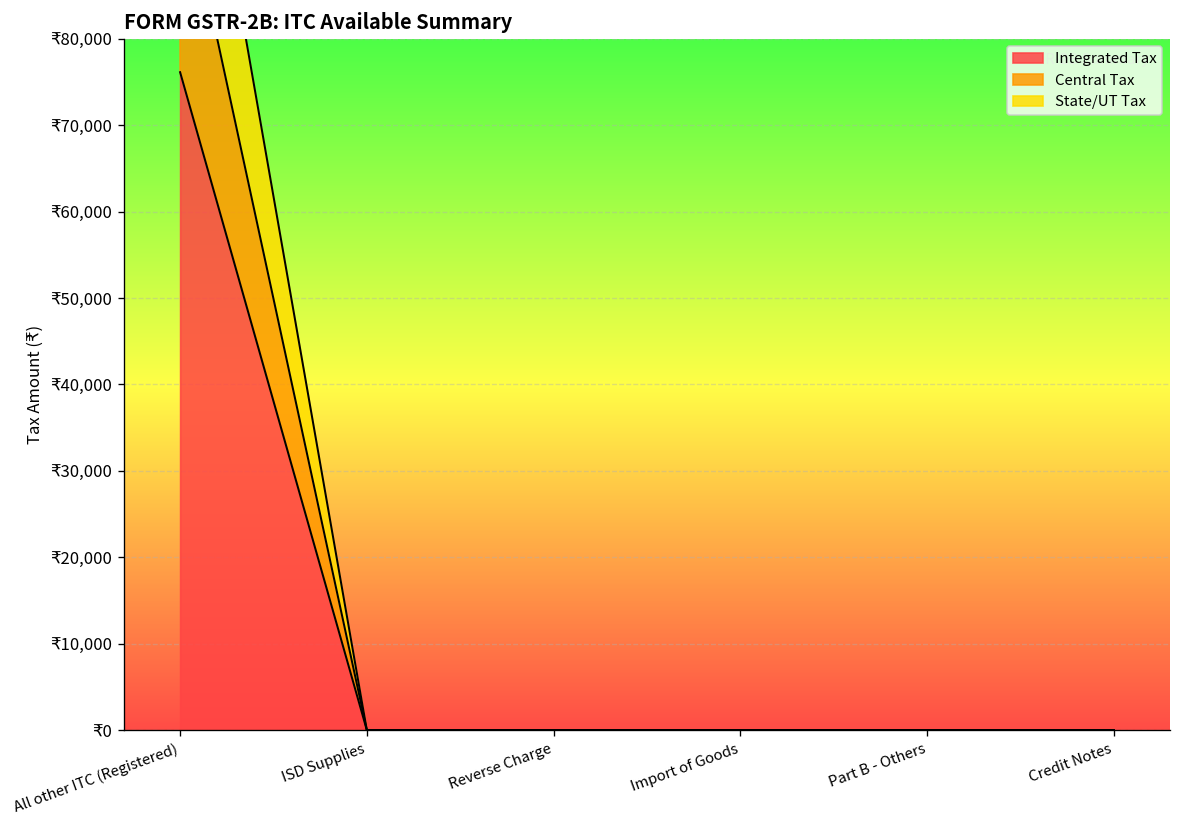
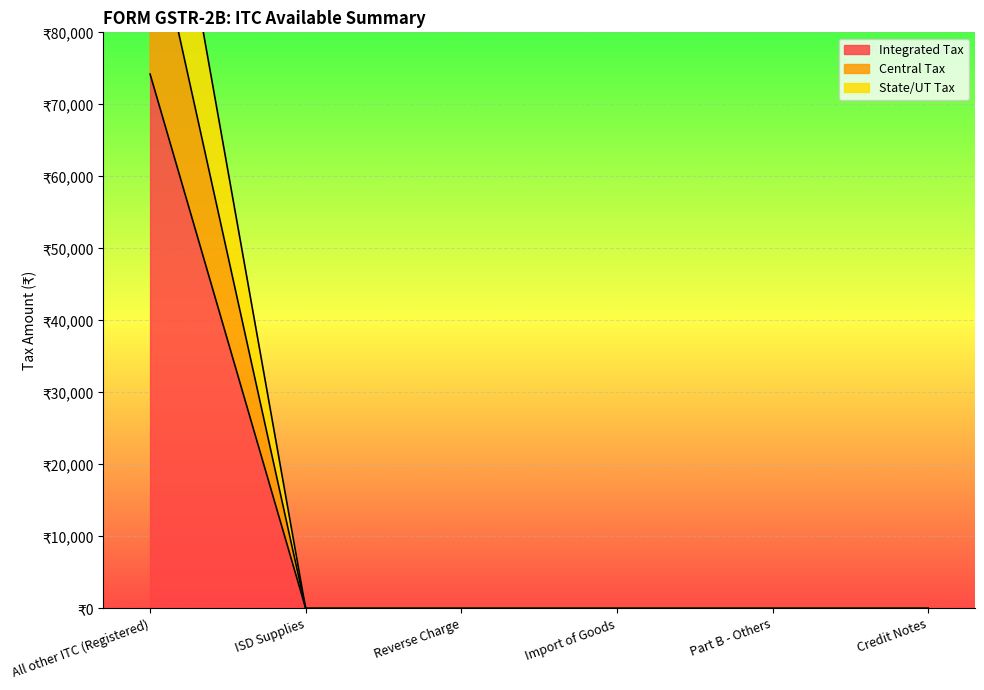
  {
    "Integrated Tax": {
-     "All other ITC (Registered)": "₹76,000"
+     "All other ITC (Registered)": "₹74,000"
    }
  }
